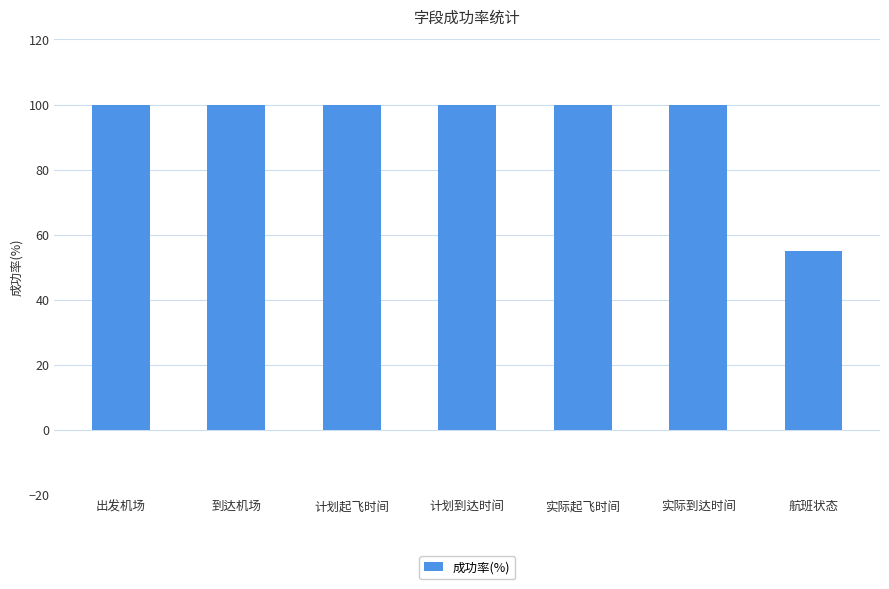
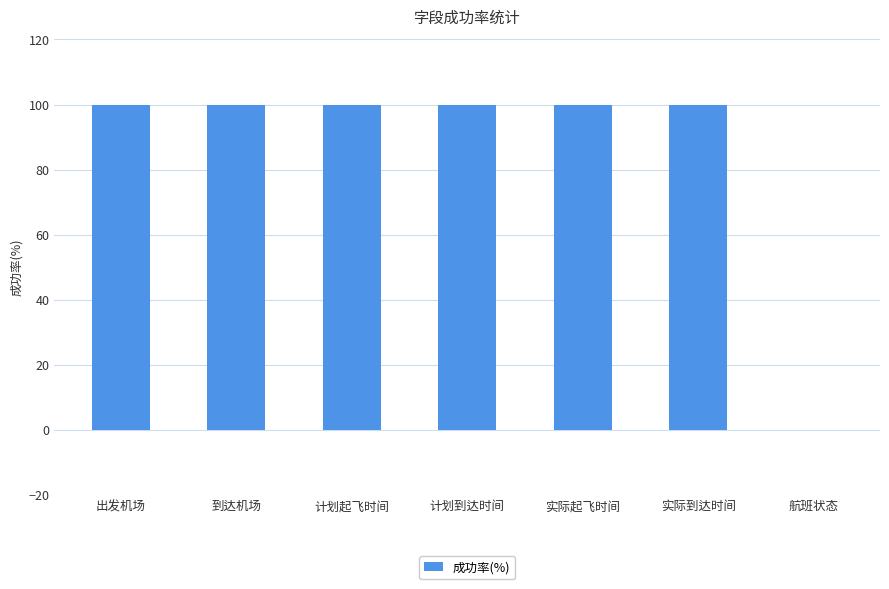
  {
    "出发机场": 100,
    "到达机场": 100,
    "计划起飞时间": 100,
    "计划到达时间": 100,
    "实际起飞时间": 100,
    "实际到达时间": 100,
-   "航班状态": 55
+   "航班状态": 0
  }
